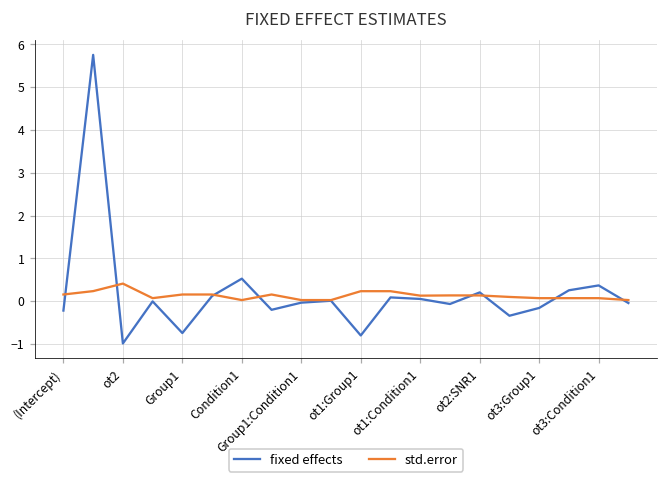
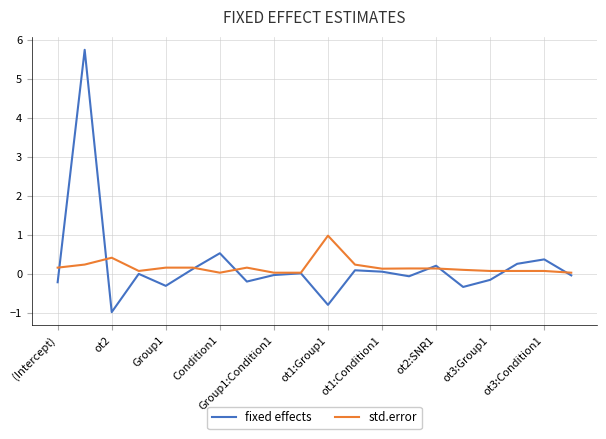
  {
    "fixed effects": {
      "(Intercept)": -0.2,
      "ot2": -1.0,
-     "Group1": -0.7,
+     "Group1": -0.3,
      "Condition1": 0.5,
      "ot1:Group1": -0.8,
      "ot1:Condition1": 0.1,
      "ot2:SNR1": 0.2,
      "ot3:Group1": -0.2,
      "ot3:Condition1": 0.4
    },
    "std.error": {
      "(Intercept)": 0.2,
      "ot2": 0.4,
      "Group1": 0.2,
      "Condition1": 0.0,
-     "ot1:Group1": 0.2,
+     "ot1:Group1": 1.0,
      "ot1:Condition1": 0.1,
      "ot2:SNR1": 0.1,
      "ot3:Group1": 0.1,
      "ot3:Condition1": 0.1
    }
  }
